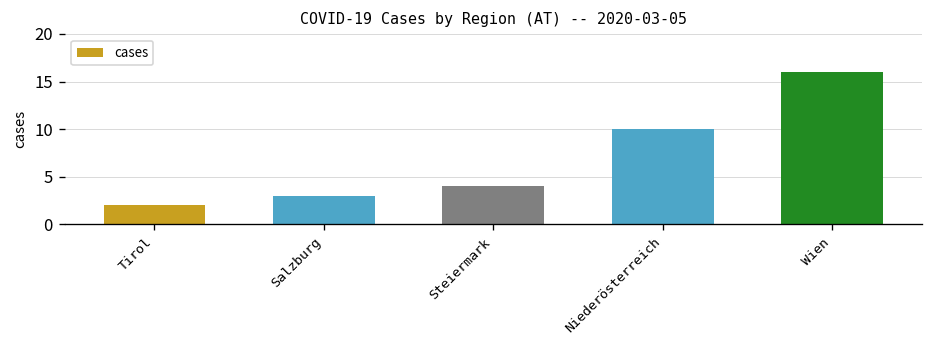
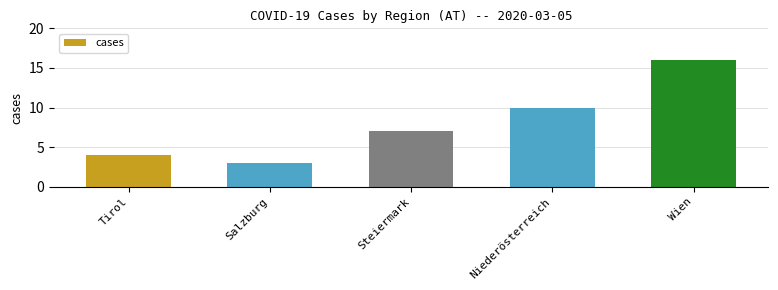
  {
-   "Tirol": 2,
+   "Tirol": 4,
    "Salzburg": 3,
-   "Steiermark": 4,
+   "Steiermark": 7,
    "Niederösterreich": 10,
    "Wien": 16
  }
